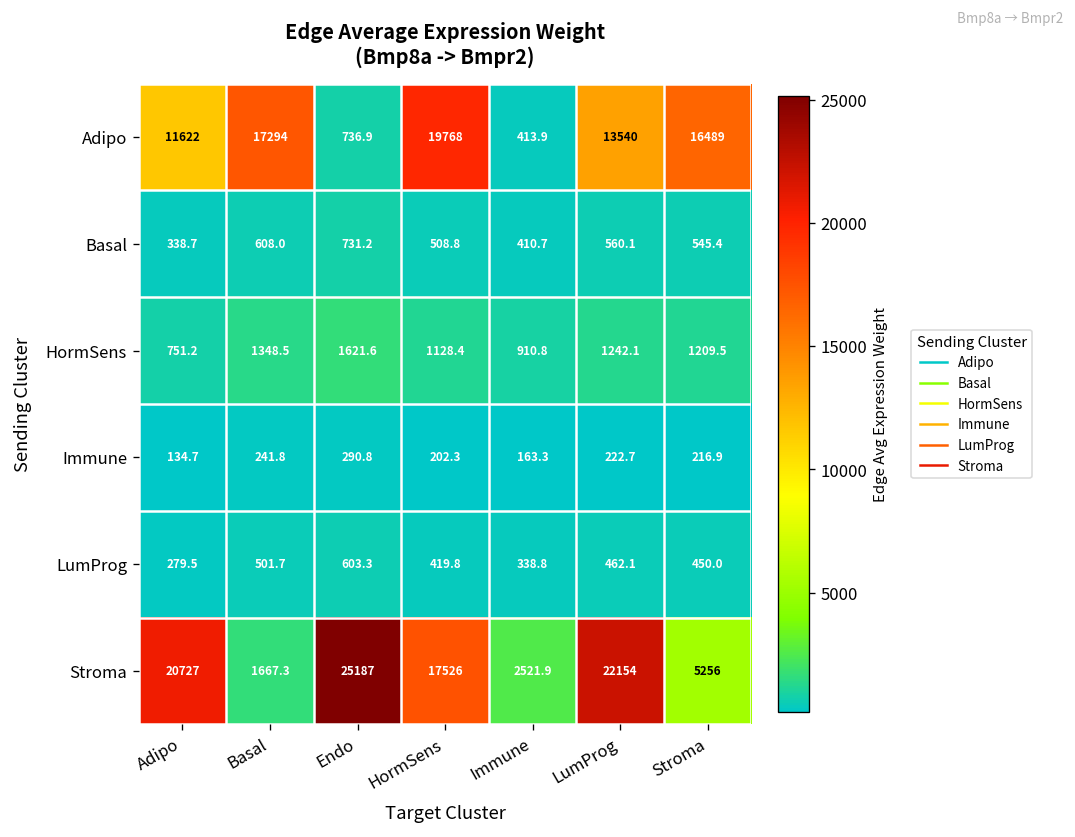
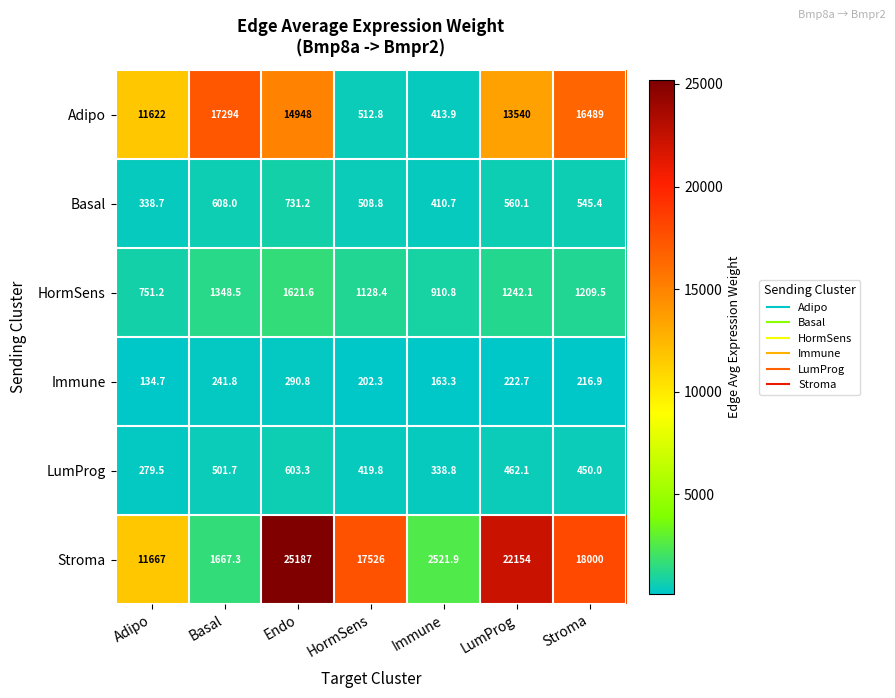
  {
    "Adipo": {
      "Adipo": 11622,
      "Basal": 17294,
-     "Endo": 736.9,
-     "HormSens": 19768,
+     "Endo": 14948,
+     "HormSens": 512.8,
      "Immune": 413.9,
      "LumProg": 13540,
      "Stroma": 16489
    },
    "Basal": {
      "Adipo": 338.7,
      "Basal": 608.0,
      "Endo": 731.2,
      "HormSens": 508.8,
      "Immune": 410.7,
      "LumProg": 560.1,
      "Stroma": 545.4
    },
    "HormSens": {
      "Adipo": 751.2,
      "Basal": 1348.5,
      "Endo": 1621.6,
      "HormSens": 1128.4,
      "Immune": 910.8,
      "LumProg": 1242.1,
      "Stroma": 1209.5
    },
    "Immune": {
      "Adipo": 134.7,
      "Basal": 241.8,
      "Endo": 290.8,
      "HormSens": 202.3,
      "Immune": 163.3,
      "LumProg": 222.7,
      "Stroma": 216.9
    },
    "LumProg": {
      "Adipo": 279.5,
      "Basal": 501.7,
      "Endo": 603.3,
      "HormSens": 419.8,
      "Immune": 338.8,
      "LumProg": 462.1,
      "Stroma": 450.0
    },
    "Stroma": {
-     "Adipo": 20727,
+     "Adipo": 11667,
      "Basal": 1667.3,
      "Endo": 25187,
      "HormSens": 17526,
      "Immune": 2521.9,
      "LumProg": 22154,
-     "Stroma": 5256
+     "Stroma": 18000
    }
  }
